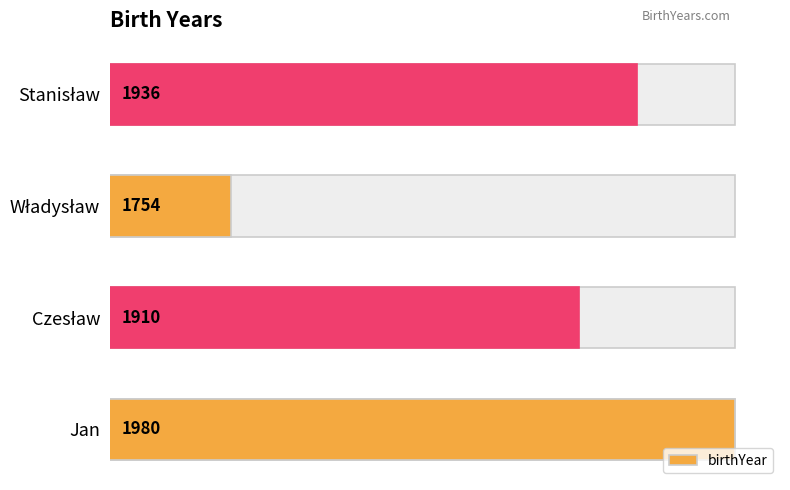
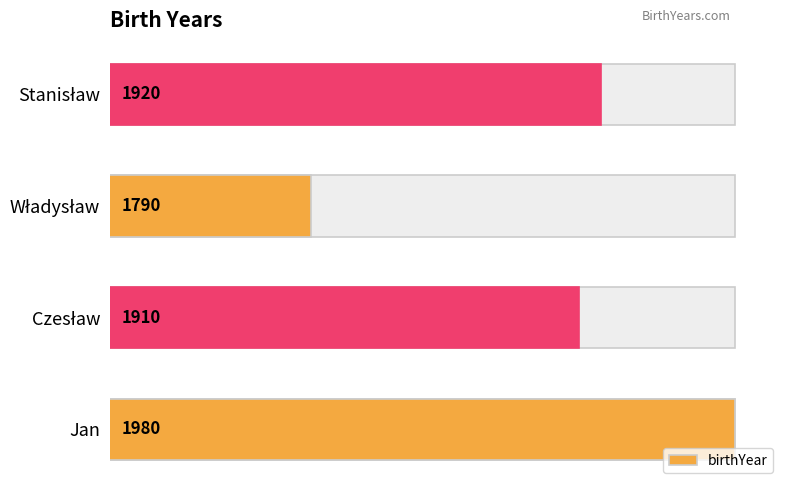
  {
    "birthYear": {
-     "Stanisław": 1936,
-     "Władysław": 1754,
+     "Stanisław": 1920,
+     "Władysław": 1790,
      "Jan": 1980
    }
  }
